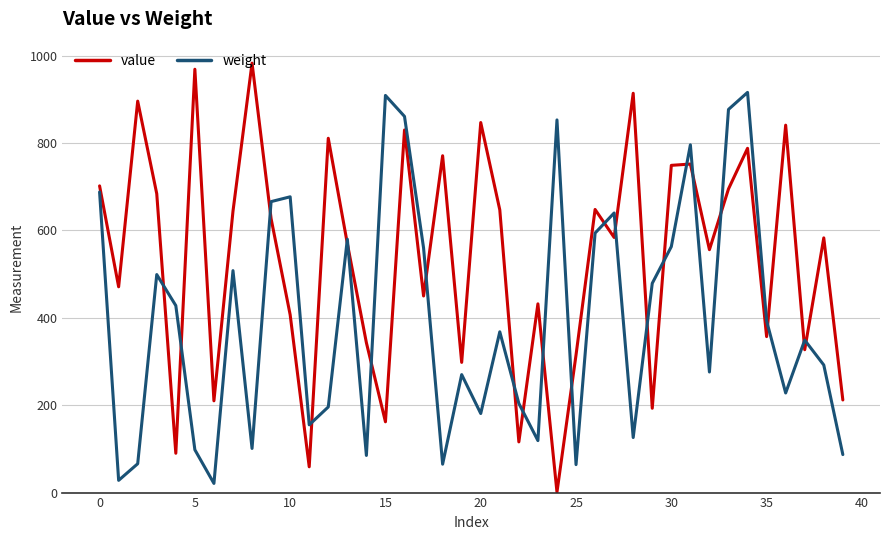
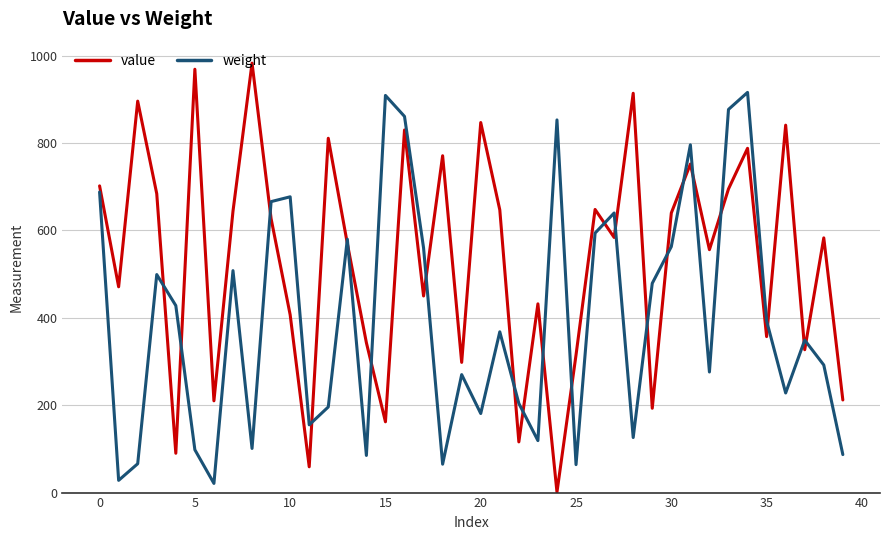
  {
    "value": {
      "0": 700,
      "5": 970,
      "10": 410,
      "15": 160,
      "20": 850,
      "25": 320,
-     "30": 750,
+     "30": 640,
      "35": 360
    },
    "weight": {
      "0": 690,
      "5": 100,
      "10": 680,
      "15": 910,
      "20": 180,
      "25": 60,
      "30": 560,
      "35": 390
    }
  }
